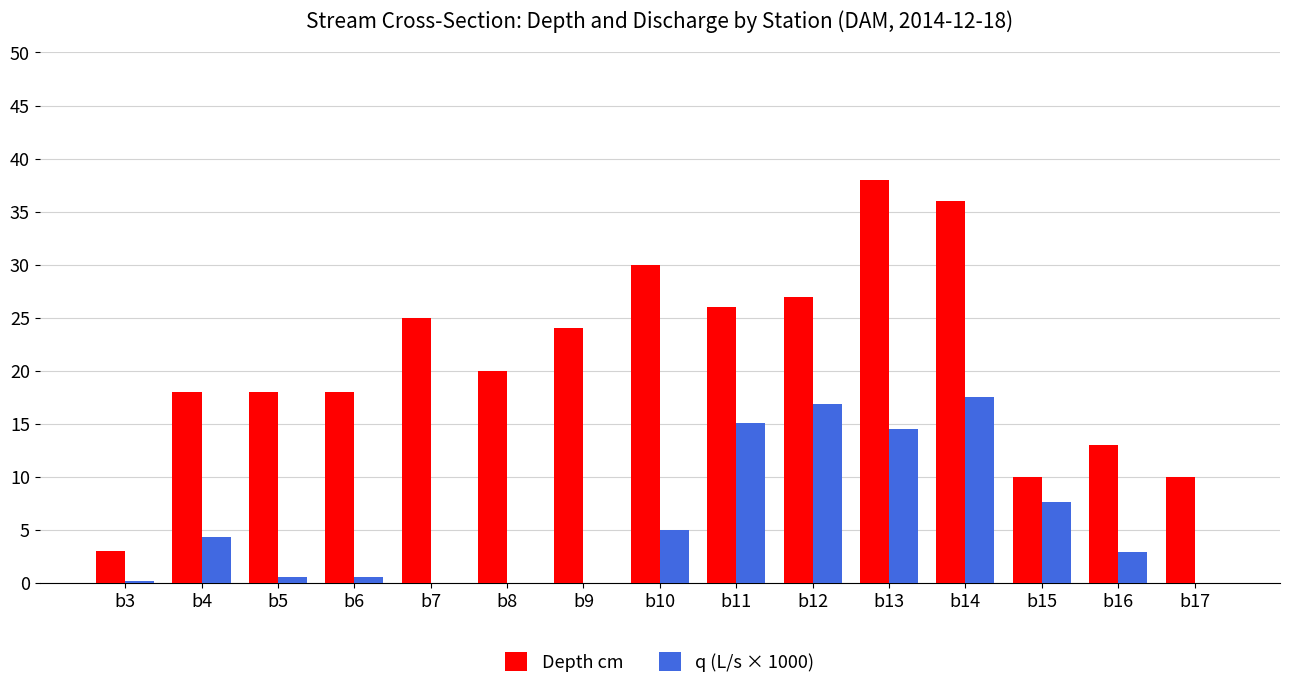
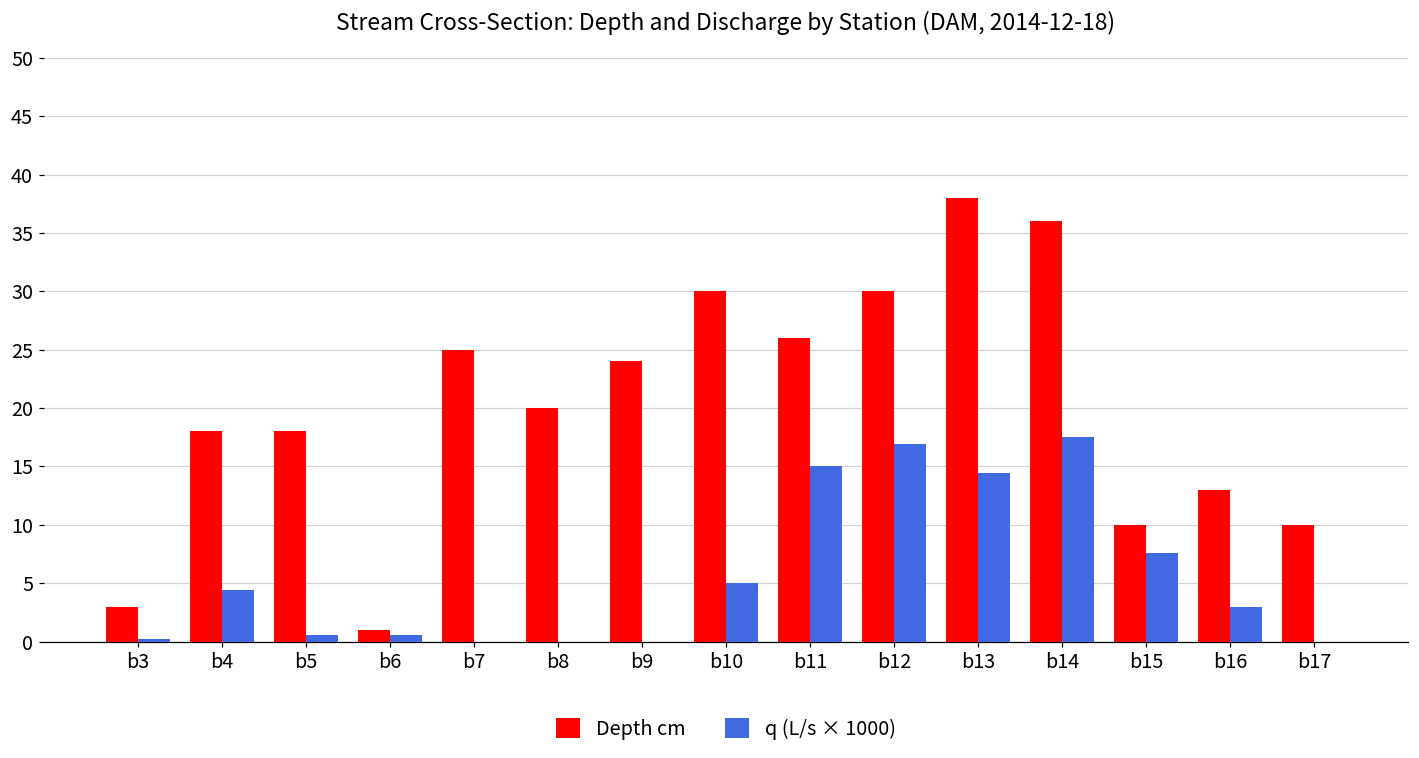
  {
    "Depth cm": {
      "b3": 3,
      "b4": 18,
      "b5": 18,
-     "b6": 18,
+     "b6": 1,
      "b7": 25,
      "b8": 20,
      "b9": 24,
      "b10": 30,
      "b11": 26,
-     "b12": 27,
+     "b12": 30,
      "b13": 38,
      "b14": 36,
      "b15": 10,
      "b16": 13,
      "b17": 10
    },
    "q (L/s × 1000)": {
      "b4": 4.4,
      "b5": 0.5,
      "b6": 0.5,
      "b7": 0,
      "b8": 0,
      "b9": 0,
      "b10": 5,
      "b11": 15,
      "b12": 17,
      "b13": 14.5,
      "b14": 17.6,
      "b15": 7.6,
      "b16": 3,
      "b17": 0
    }
  }
